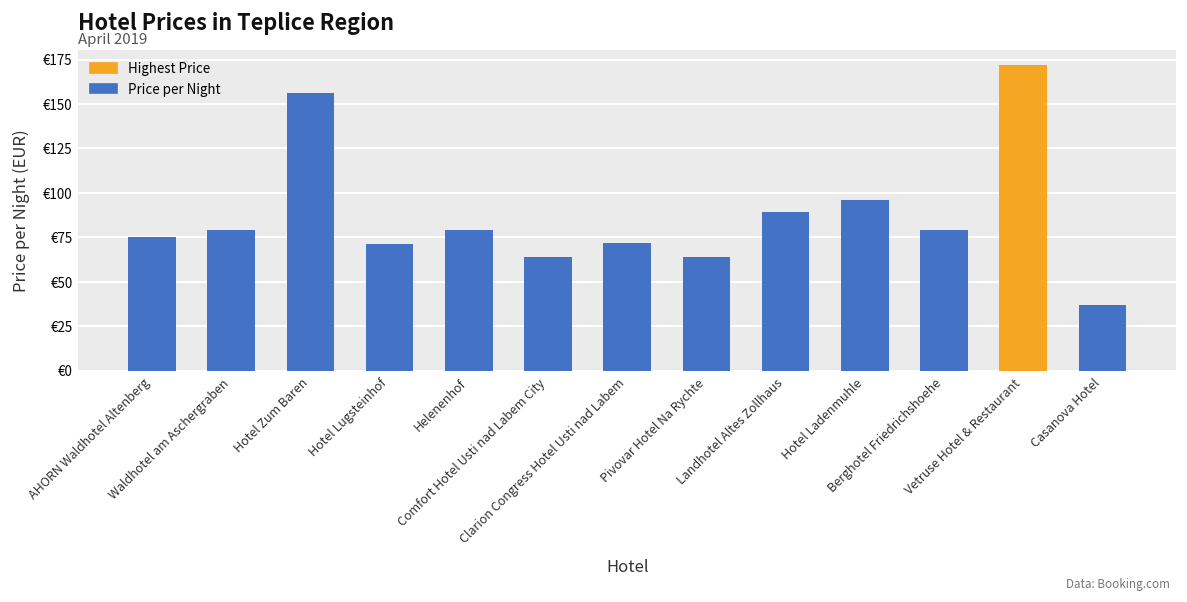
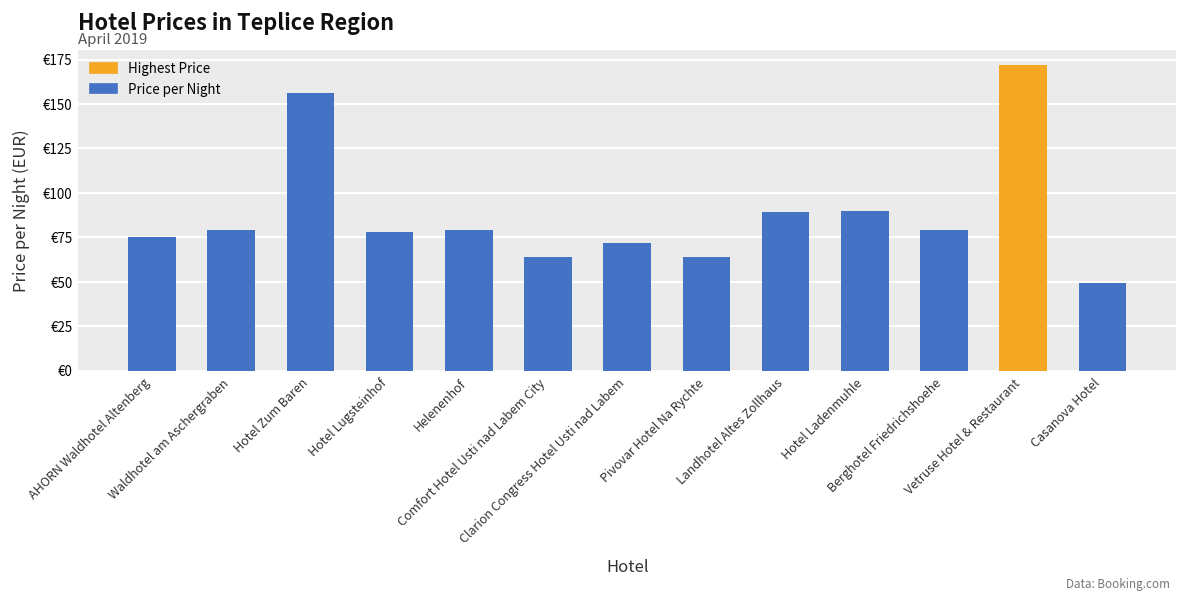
  {
    "AHORN Waldhotel Altenberg": "€75",
    "Waldhotel am Aschergraben": "€79",
    "Hotel Zum Baren": "€156",
-   "Hotel Lugsteinhof": "€71",
+   "Hotel Lugsteinhof": "€78",
    "Helenenhof": "€79",
    "Comfort Hotel Usti nad Labem City": "€64",
    "Clarion Congress Hotel Usti nad Labem": "€72",
    "Pivovar Hotel Na Rychte": "€64",
    "Landhotel Altes Zollhaus": "€89",
-   "Hotel Ladenmuhle": "€96",
+   "Hotel Ladenmuhle": "€90",
    "Berghotel Friedrichshoehe": "€79",
    "Vetruse Hotel & Restaurant": "€172",
-   "Casanova Hotel": "€37"
+   "Casanova Hotel": "€49"
  }
